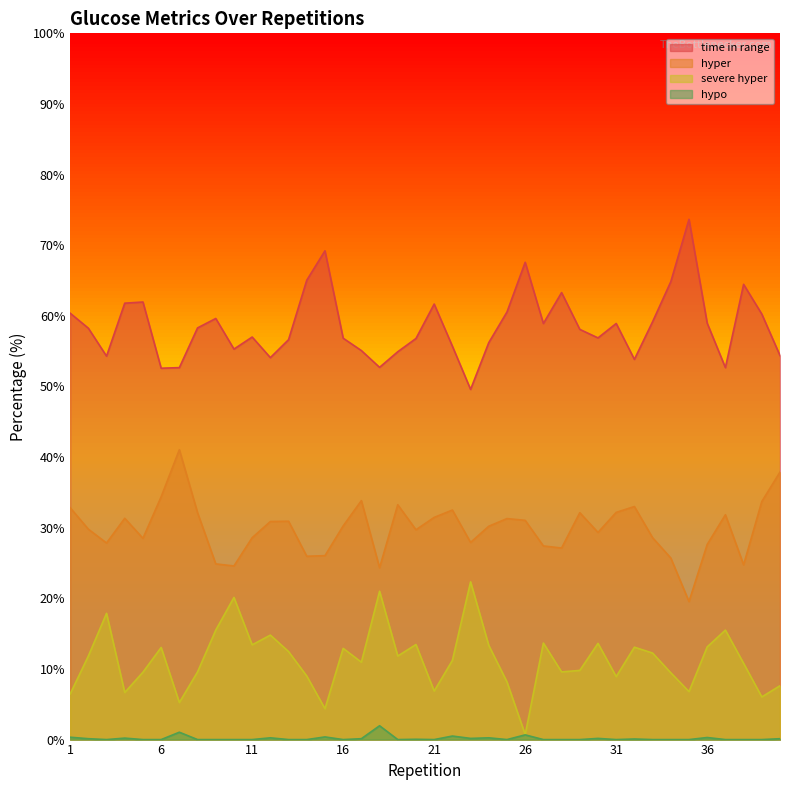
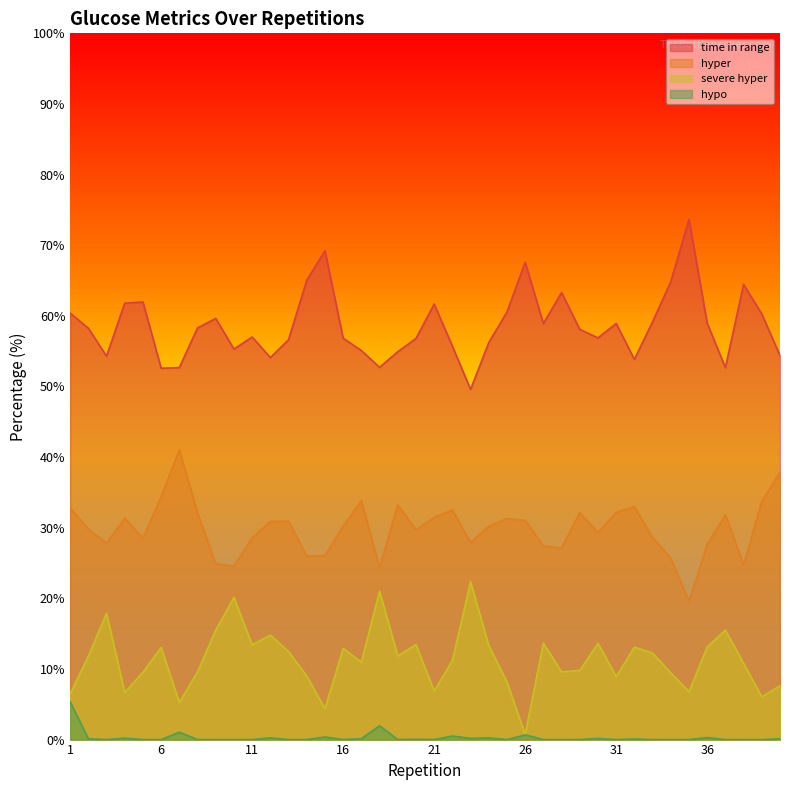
  {
    "hypo": {
-     "1": "0%",
+     "1": "5%",
      "6": "0%",
      "11": "0%",
      "16": "0%",
      "21": "0%",
      "31": "0%",
      "36": "0%"
    }
  }
